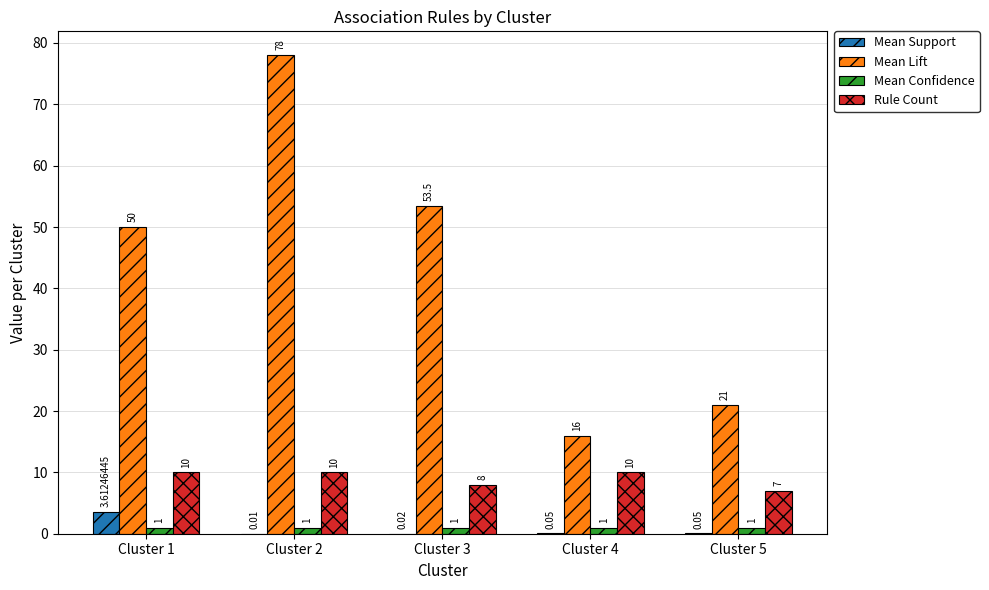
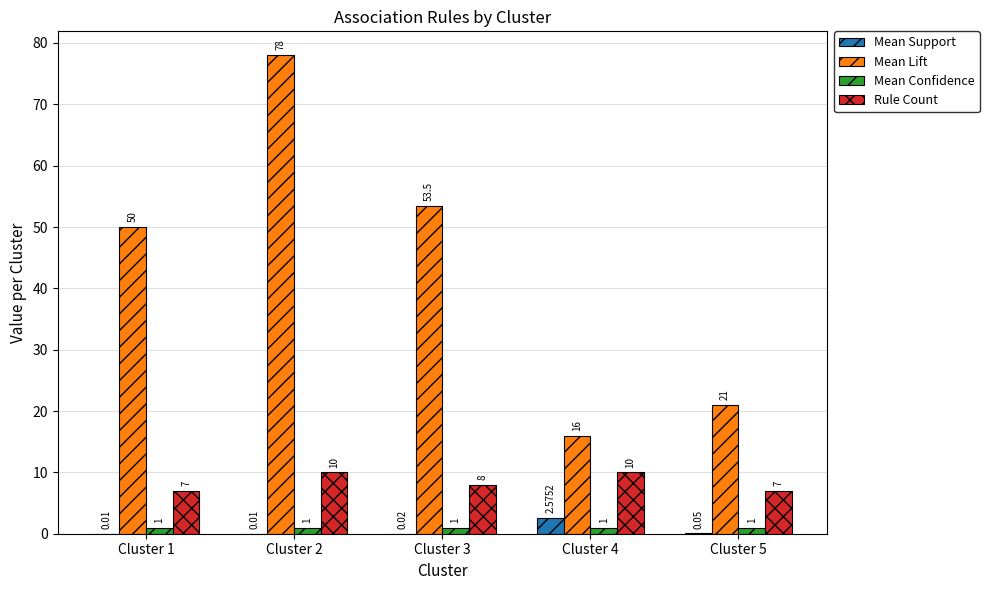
  {
    "Mean Support": {
-     "Cluster 1": 3.61246445,
+     "Cluster 1": 0.01,
      "Cluster 2": 0.01,
      "Cluster 3": 0.02,
-     "Cluster 4": 0.05,
+     "Cluster 4": 2.5752,
      "Cluster 5": 0.05
    },
    "Mean Lift": {
      "Cluster 1": 50,
      "Cluster 2": 78,
      "Cluster 3": 53.5,
      "Cluster 4": 16,
      "Cluster 5": 21
    },
    "Mean Confidence": {
      "Cluster 1": 1,
      "Cluster 2": 1,
      "Cluster 3": 1,
      "Cluster 4": 1,
      "Cluster 5": 1
    },
    "Rule Count": {
-     "Cluster 1": 10,
+     "Cluster 1": 7,
      "Cluster 2": 10,
      "Cluster 3": 8,
      "Cluster 4": 10,
      "Cluster 5": 7
    }
  }
